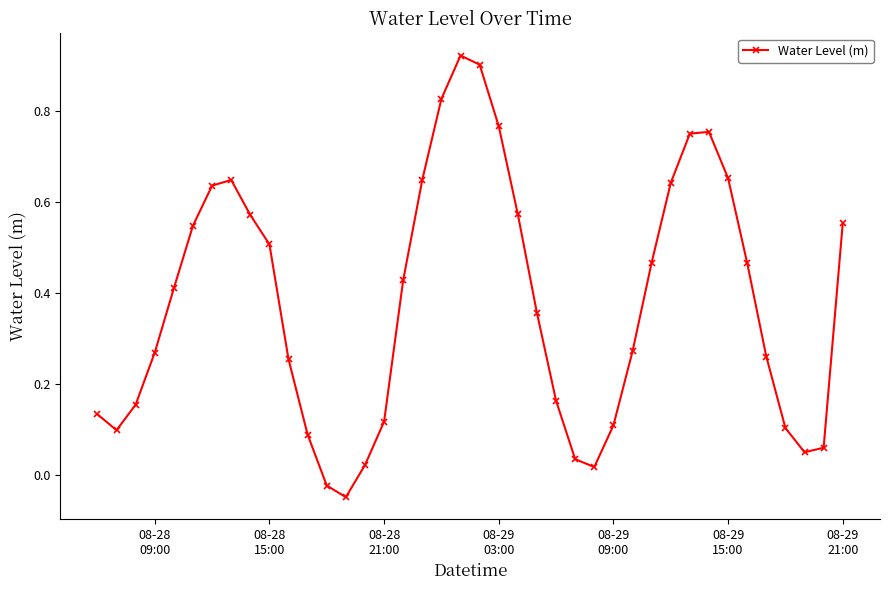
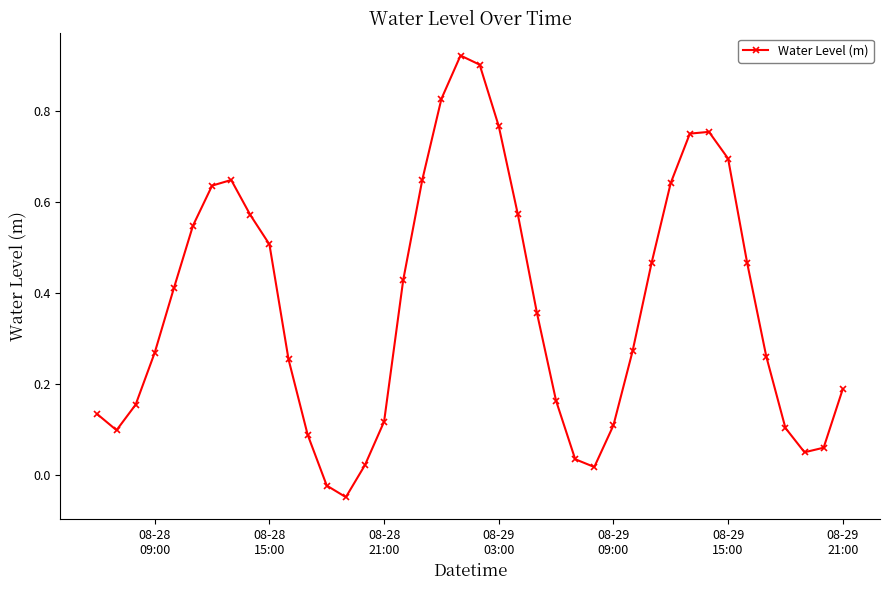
  {
    "08-28 09:00": 0.27,
    "08-28 15:00": 0.51,
    "08-28 21:00": 0.12,
    "08-29 03:00": 0.77,
    "08-29 09:00": 0.11,
-   "08-29 15:00": 0.65,
-   "08-29 21:00": 0.55
+   "08-29 15:00": 0.70,
+   "08-29 21:00": 0.19
  }
